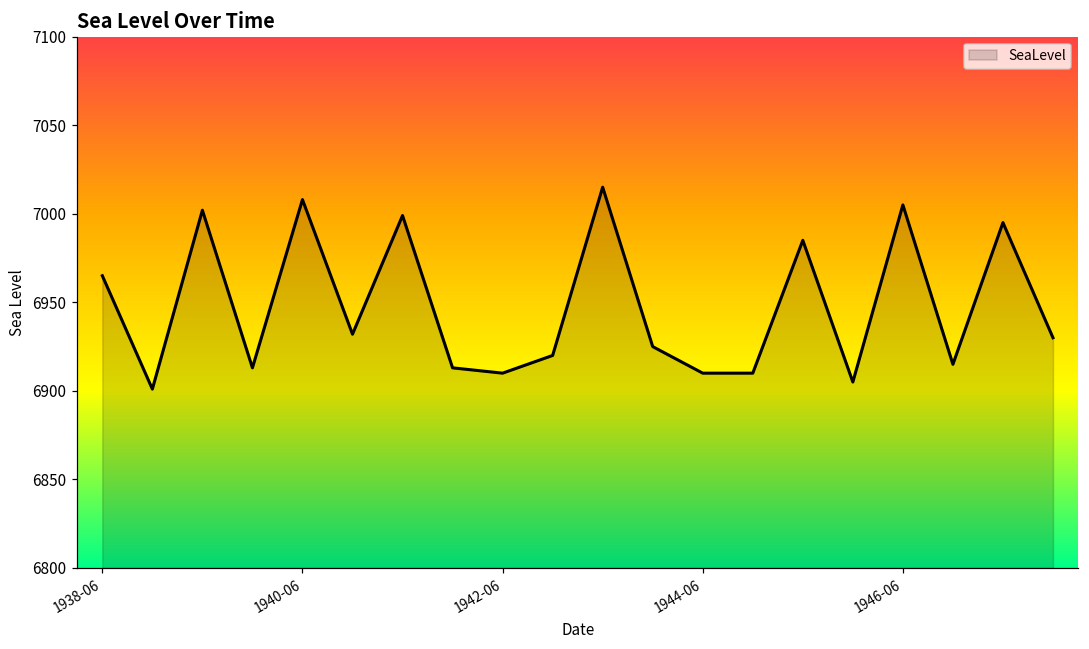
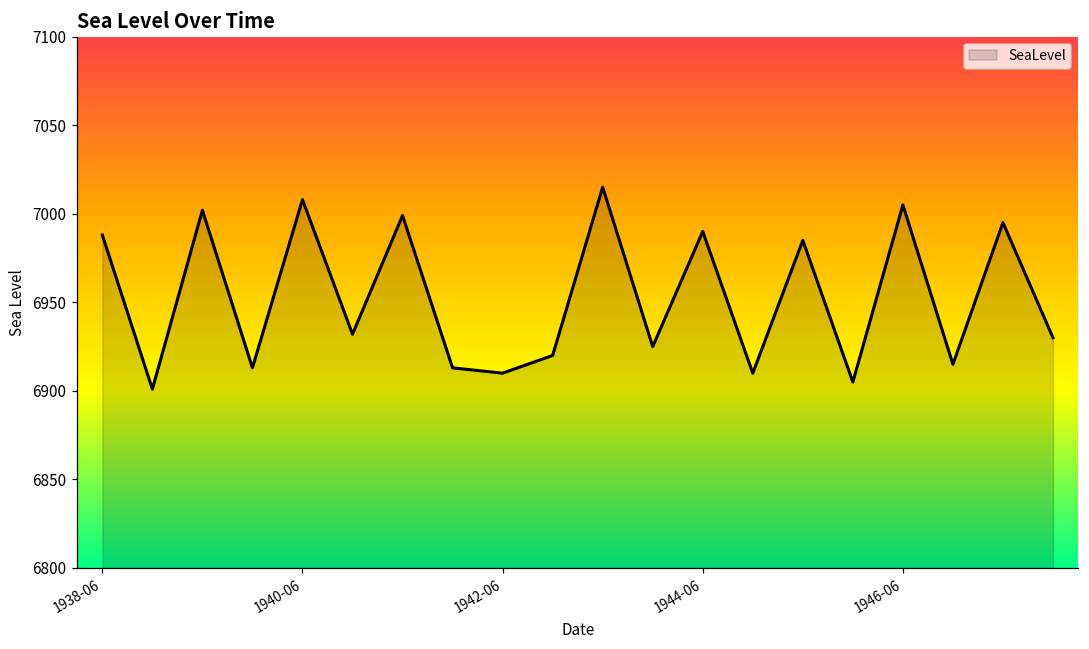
  {
-   "1938-06": 6965,
+   "1938-06": 6988,
    "1940-06": 7008,
    "1942-06": 6910,
-   "1944-06": 6910,
+   "1944-06": 6990,
    "1946-06": 7005
  }
